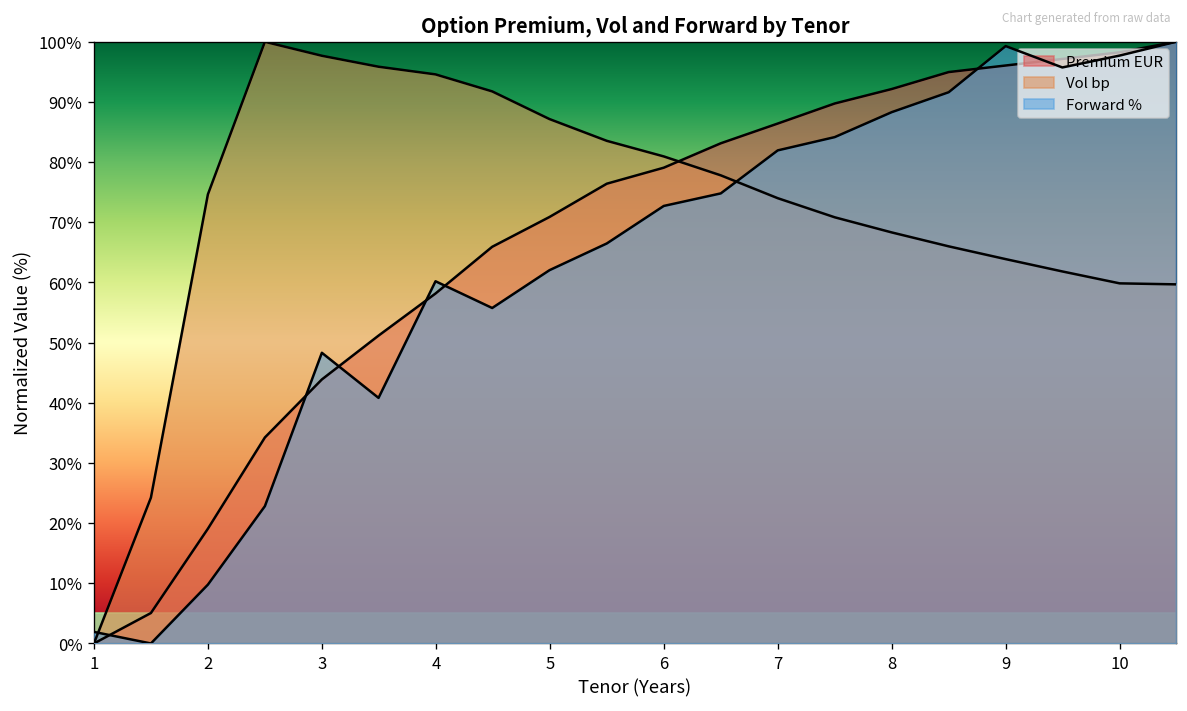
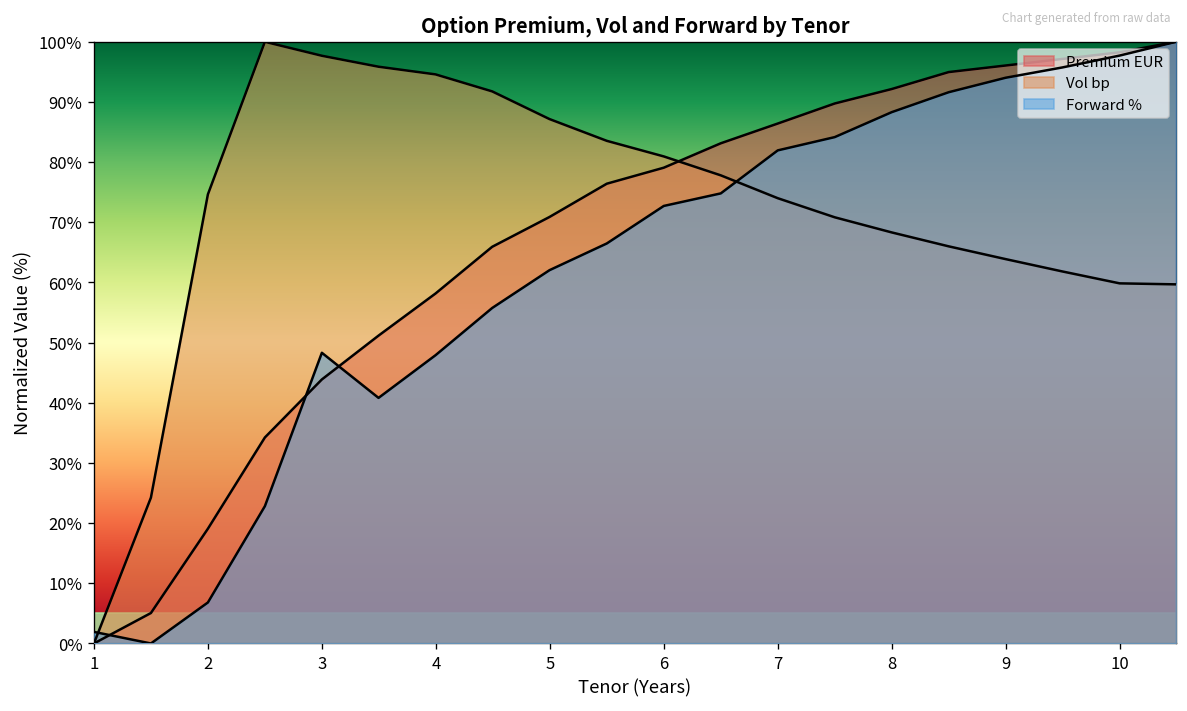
  {
    "Forward %": {
-     "2": "10%",
+     "2": "7%",
      "3": "48%",
-     "4": "60%",
+     "4": "48%",
      "5": "62%",
      "6": "73%",
      "7": "82%",
      "8": "88%",
-     "9": "99%"
+     "9": "94%"
    }
  }
